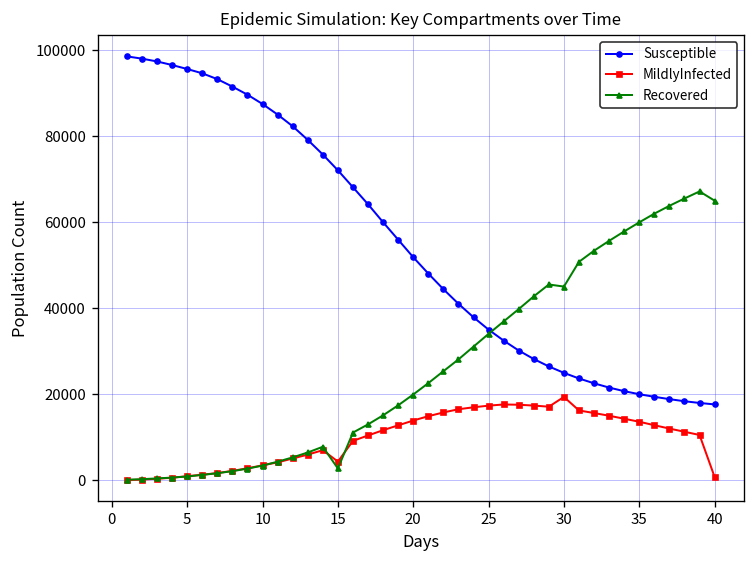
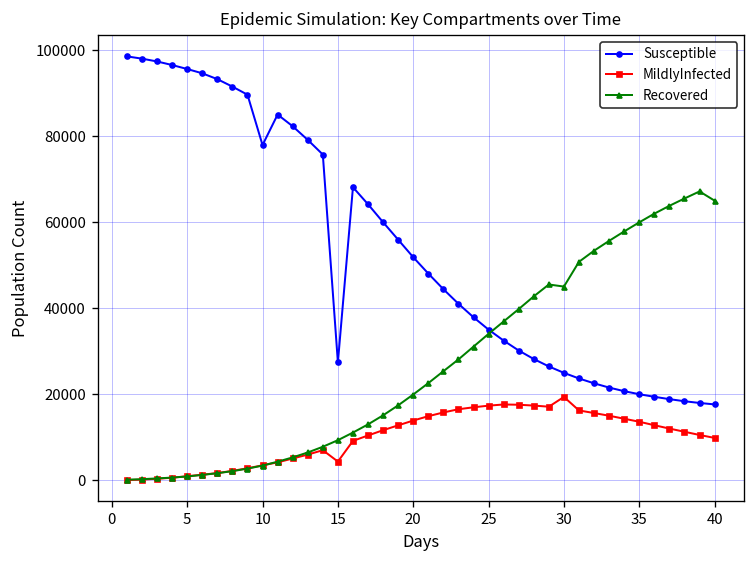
  {
    "Susceptible": {
      "5": 96000,
-     "10": 88000,
-     "15": 72000,
+     "10": 78000,
+     "15": 27000,
      "20": 52000,
      "25": 35000,
      "30": 25000,
      "35": 20000,
      "40": 18000
    },
    "MildlyInfected": {
      "15": 4000,
      "20": 14000,
      "25": 17000,
      "30": 19000,
      "35": 14000,
-     "40": 1000
+     "40": 10000
    },
    "Recovered": {
-     "15": 3000,
+     "15": 9000,
      "20": 20000,
      "25": 34000,
      "30": 45000,
      "35": 60000,
      "40": 65000
    }
  }
